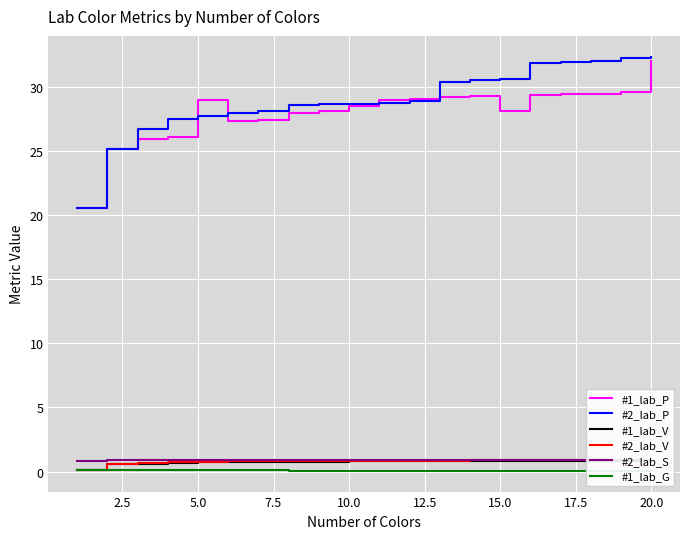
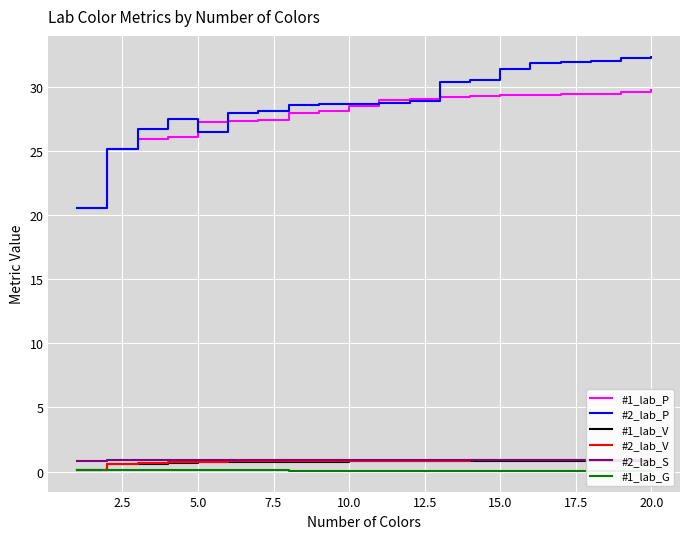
  {
    "#1_lab_P": {
-     "5.0": 29.0,
+     "5.0": 27.2,
      "10.0": 28.5,
-     "15.0": 28.1,
-     "20.0": 32.0
+     "15.0": 29.3,
+     "20.0": 29.8
    },
    "#2_lab_P": {
-     "5.0": 27.7,
+     "5.0": 26.5,
      "10.0": 28.7,
-     "15.0": 30.6,
+     "15.0": 31.4,
      "20.0": 32.3
    },
    "#1_lab_G": {
      "5.0": 0.1,
      "10.0": 0.1,
      "15.0": 0.1
    }
  }
